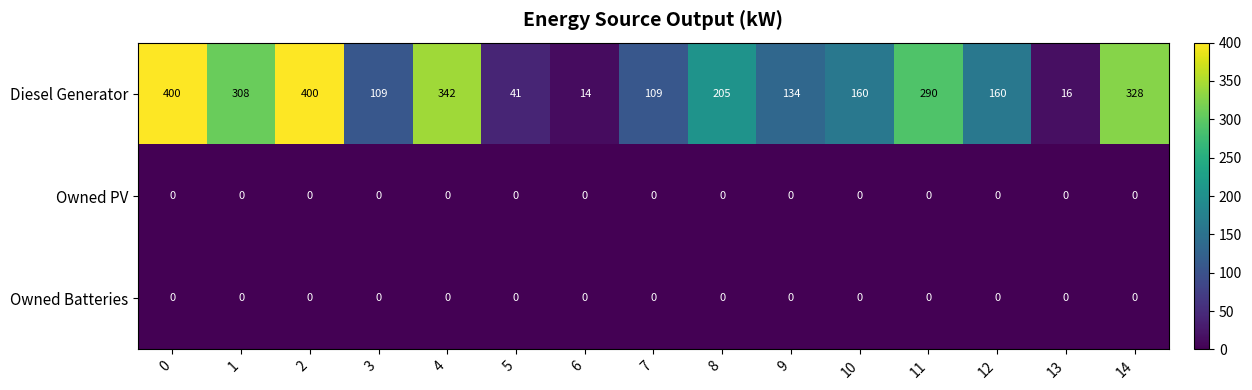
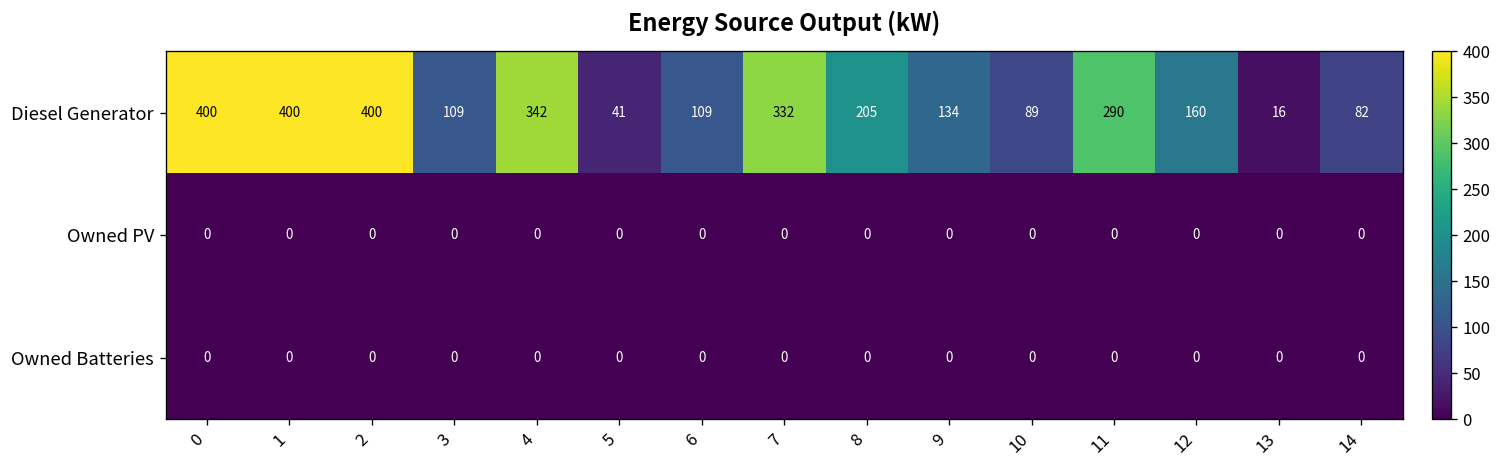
  {
    "Diesel Generator": {
      "0": 400,
-     "1": 308,
+     "1": 400,
      "2": 400,
      "3": 109,
      "4": 342,
      "5": 41,
-     "6": 14,
-     "7": 109,
+     "6": 109,
+     "7": 332,
      "8": 205,
      "9": 134,
-     "10": 160,
+     "10": 89,
      "11": 290,
      "12": 160,
      "13": 16,
-     "14": 328
+     "14": 82
    },
    "Owned PV": {
      "0": 0,
      "1": 0,
      "2": 0,
      "3": 0,
      "4": 0,
      "5": 0,
      "6": 0,
      "7": 0,
      "8": 0,
      "9": 0,
      "10": 0,
      "11": 0,
      "12": 0,
      "13": 0,
      "14": 0
    },
    "Owned Batteries": {
      "0": 0,
      "1": 0,
      "2": 0,
      "3": 0,
      "4": 0,
      "5": 0,
      "6": 0,
      "7": 0,
      "8": 0,
      "9": 0,
      "10": 0,
      "11": 0,
      "12": 0,
      "13": 0,
      "14": 0
    }
  }
